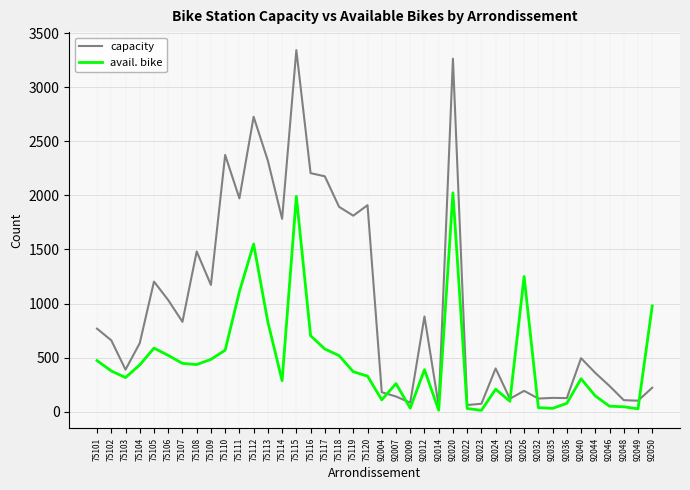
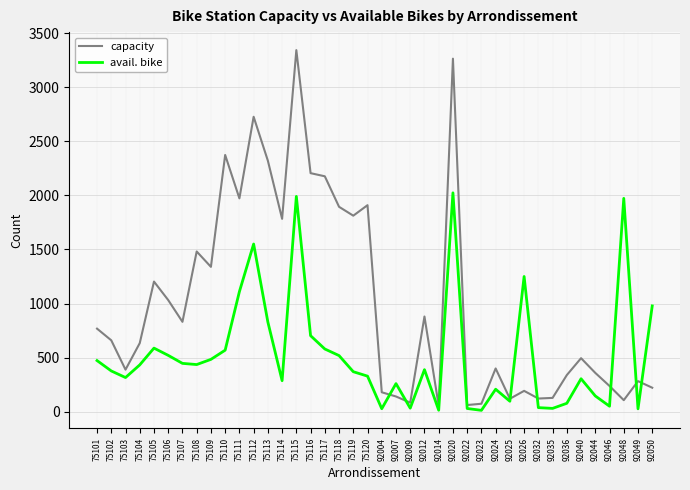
  {
    "capacity": {
      "75101": 770,
      "75102": 660,
      "75103": 390,
      "75104": 630,
      "75105": 1200,
      "75106": 1030,
      "75107": 830,
      "75108": 1480,
-     "75109": 1170,
+     "75109": 1340,
      "75110": 2370,
      "75111": 1970,
      "75112": 2730,
      "75113": 2320,
      "75114": 1780,
      "75115": 3340,
      "75116": 2210,
      "75117": 2180,
      "75118": 1890,
      "75119": 1810,
      "75120": 1910,
      "92004": 180,
      "92007": 140,
      "92009": 80,
      "92012": 880,
      "92014": 60,
      "92020": 3260,
      "92022": 60,
      "92023": 70,
      "92024": 400,
      "92026": 190,
      "92032": 120,
      "92035": 130,
-     "92036": 130,
+     "92036": 340,
      "92040": 500,
      "92044": 360,
      "92046": 240,
      "92048": 110,
-     "92049": 100,
+     "92049": 280,
      "92050": 220
    },
    "avail. bike": {
      "75101": 470,
      "75102": 380,
      "75103": 320,
      "75104": 430,
      "75105": 590,
      "75106": 520,
      "75107": 450,
      "75108": 440,
      "75109": 480,
      "75110": 570,
      "75111": 1110,
      "75112": 1550,
      "75113": 830,
      "75114": 290,
      "75115": 1990,
      "75116": 700,
      "75117": 580,
      "75118": 520,
      "75119": 370,
      "75120": 330,
-     "92004": 110,
+     "92004": 30,
      "92007": 260,
      "92009": 30,
      "92012": 390,
      "92014": 10,
      "92020": 2020,
      "92022": 30,
      "92023": 10,
      "92024": 210,
      "92026": 1250,
      "92032": 40,
      "92035": 30,
      "92036": 80,
      "92040": 310,
      "92044": 150,
      "92046": 50,
-     "92048": 50,
+     "92048": 1970,
      "92049": 30,
      "92050": 980
    }
  }
